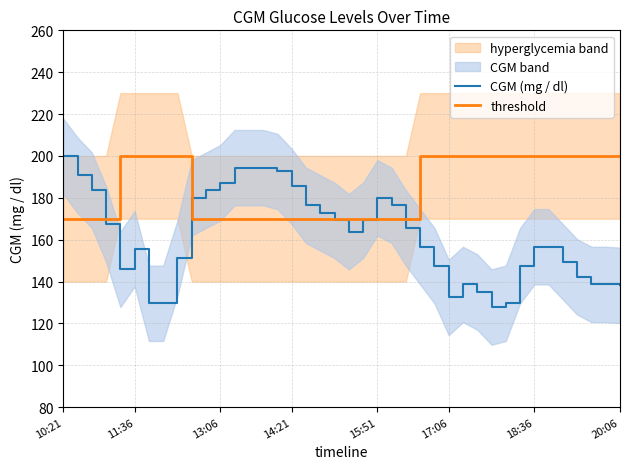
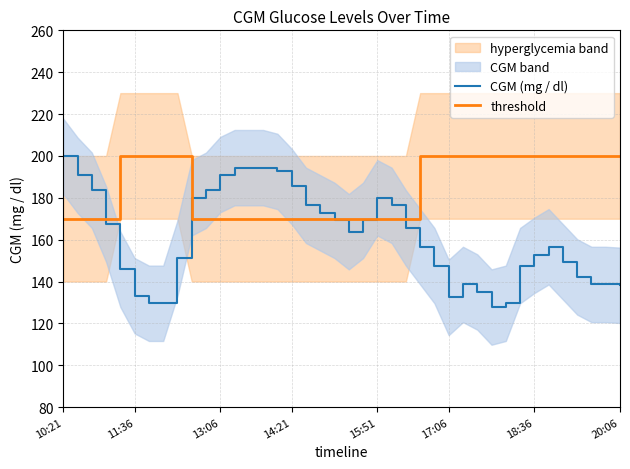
  {
    "CGM (mg / dl)": {
-     "11:36": 156,
-     "13:06": 187,
+     "11:36": 133,
+     "13:06": 191,
      "14:21": 185,
      "15:51": 180,
      "17:06": 132,
-     "18:36": 157,
+     "18:36": 153,
      "20:06": 138
    },
    "threshold": {
      "10:21": 170,
      "11:36": 200,
      "13:06": 170,
      "14:21": 170,
      "15:51": 170,
      "17:06": 200,
      "18:36": 200,
      "20:06": 200
    }
  }
